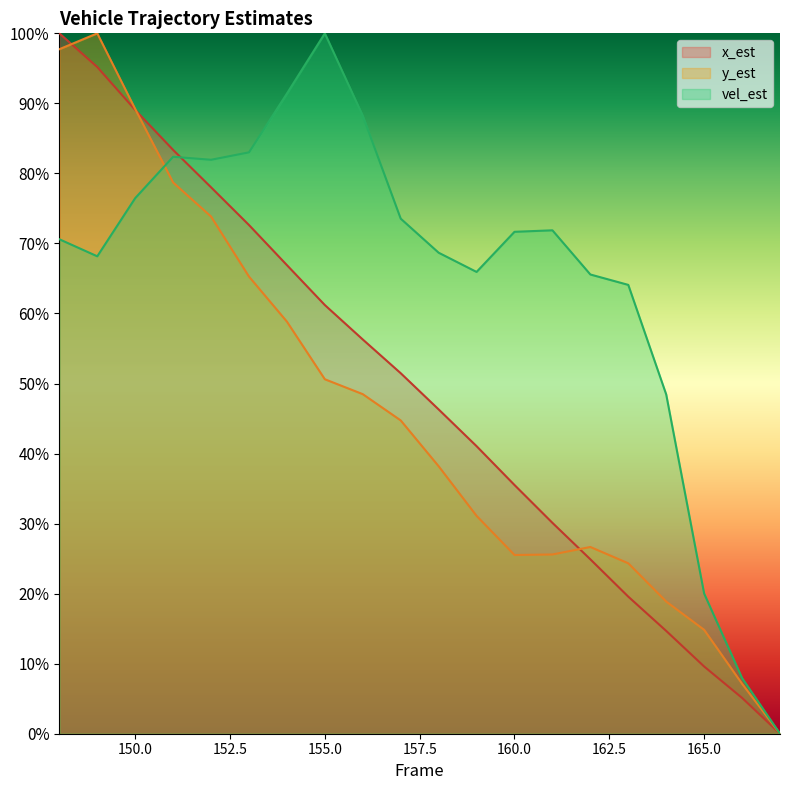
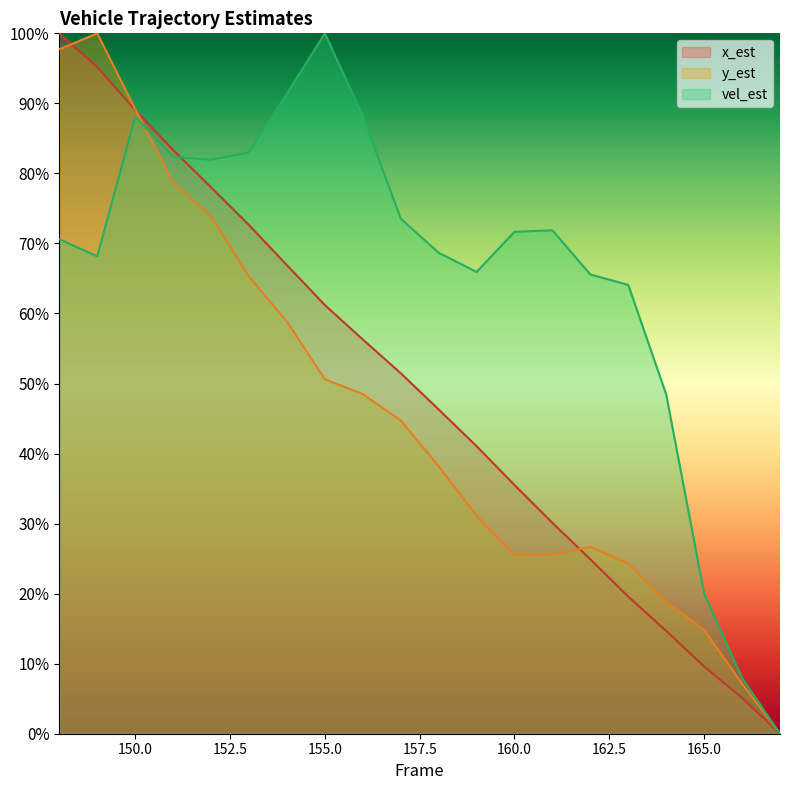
  {
    "vel_est": {
-     "150.0": "76%",
+     "150.0": "88%",
      "155.0": "100%",
      "160.0": "72%",
      "165.0": "20%"
    }
  }
